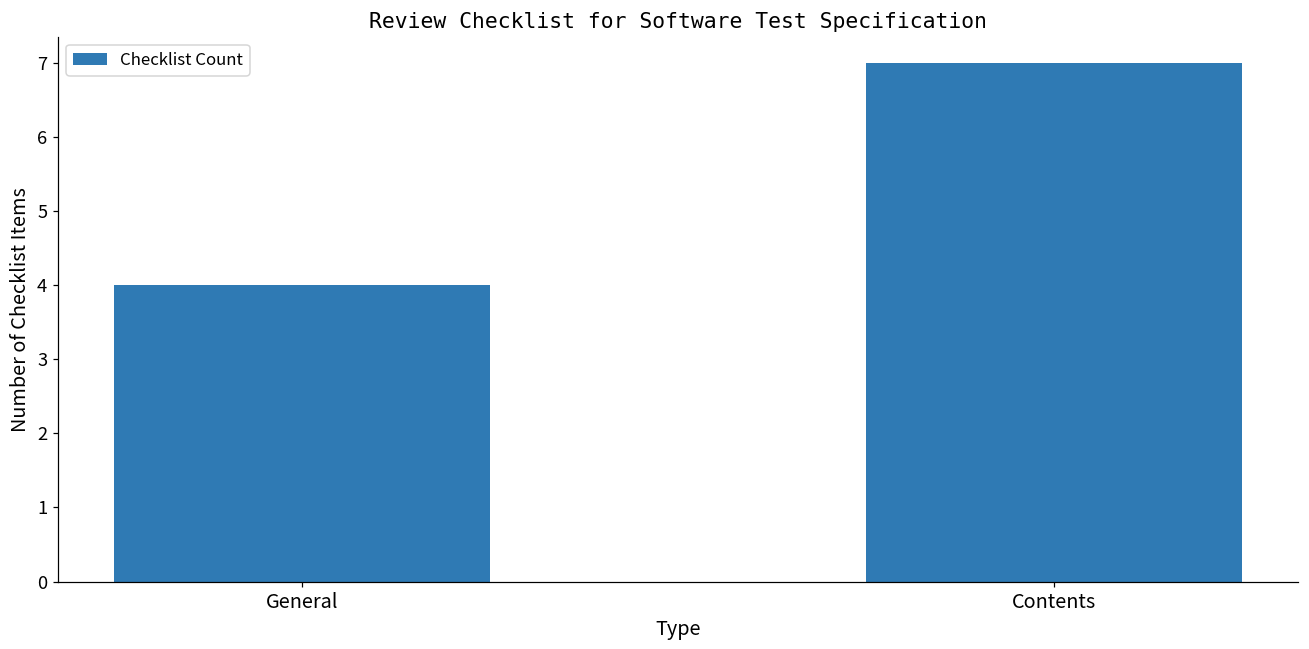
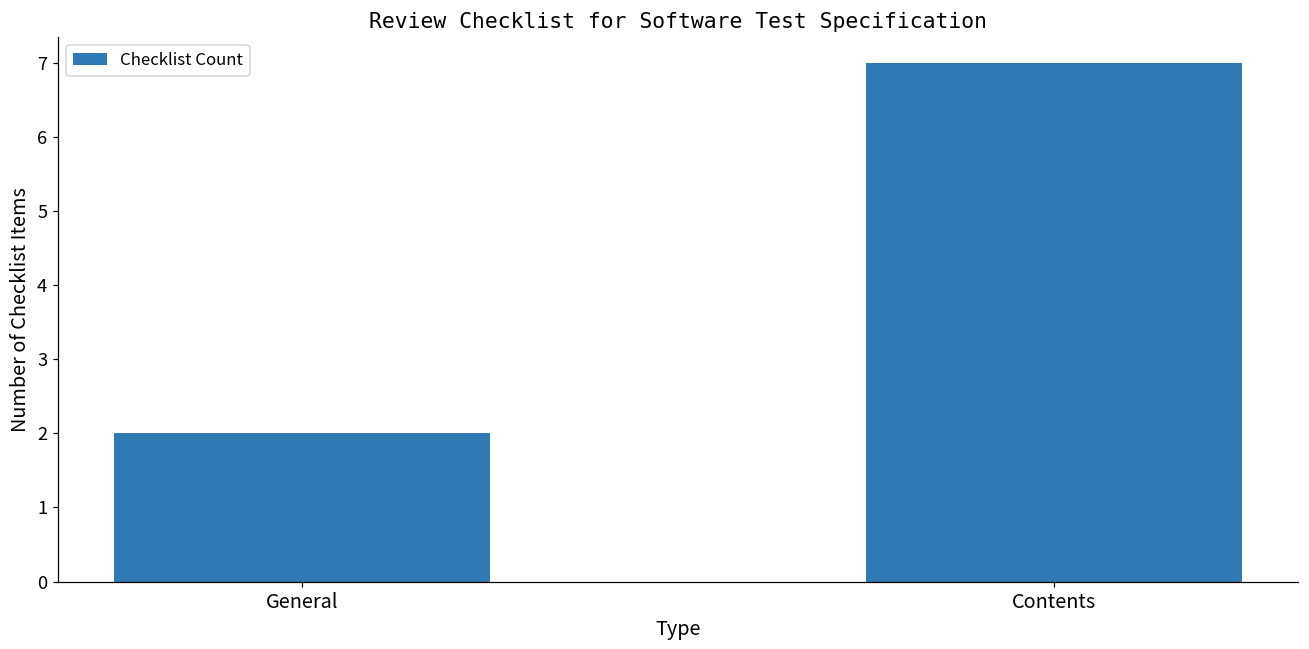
  {
-   "General": 4,
+   "General": 2,
    "Contents": 7
  }
